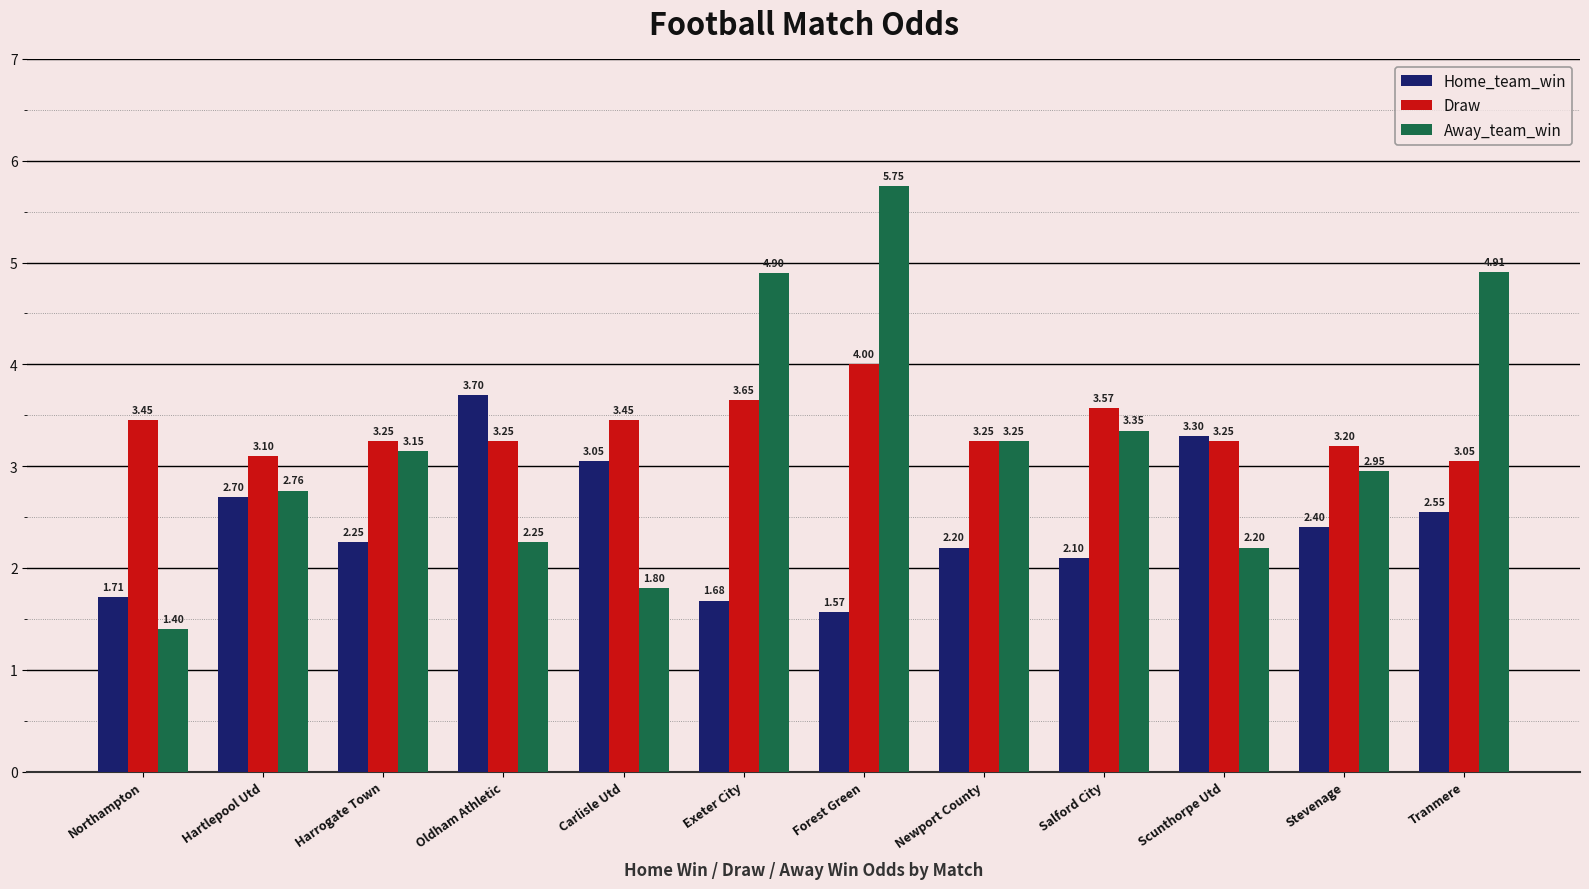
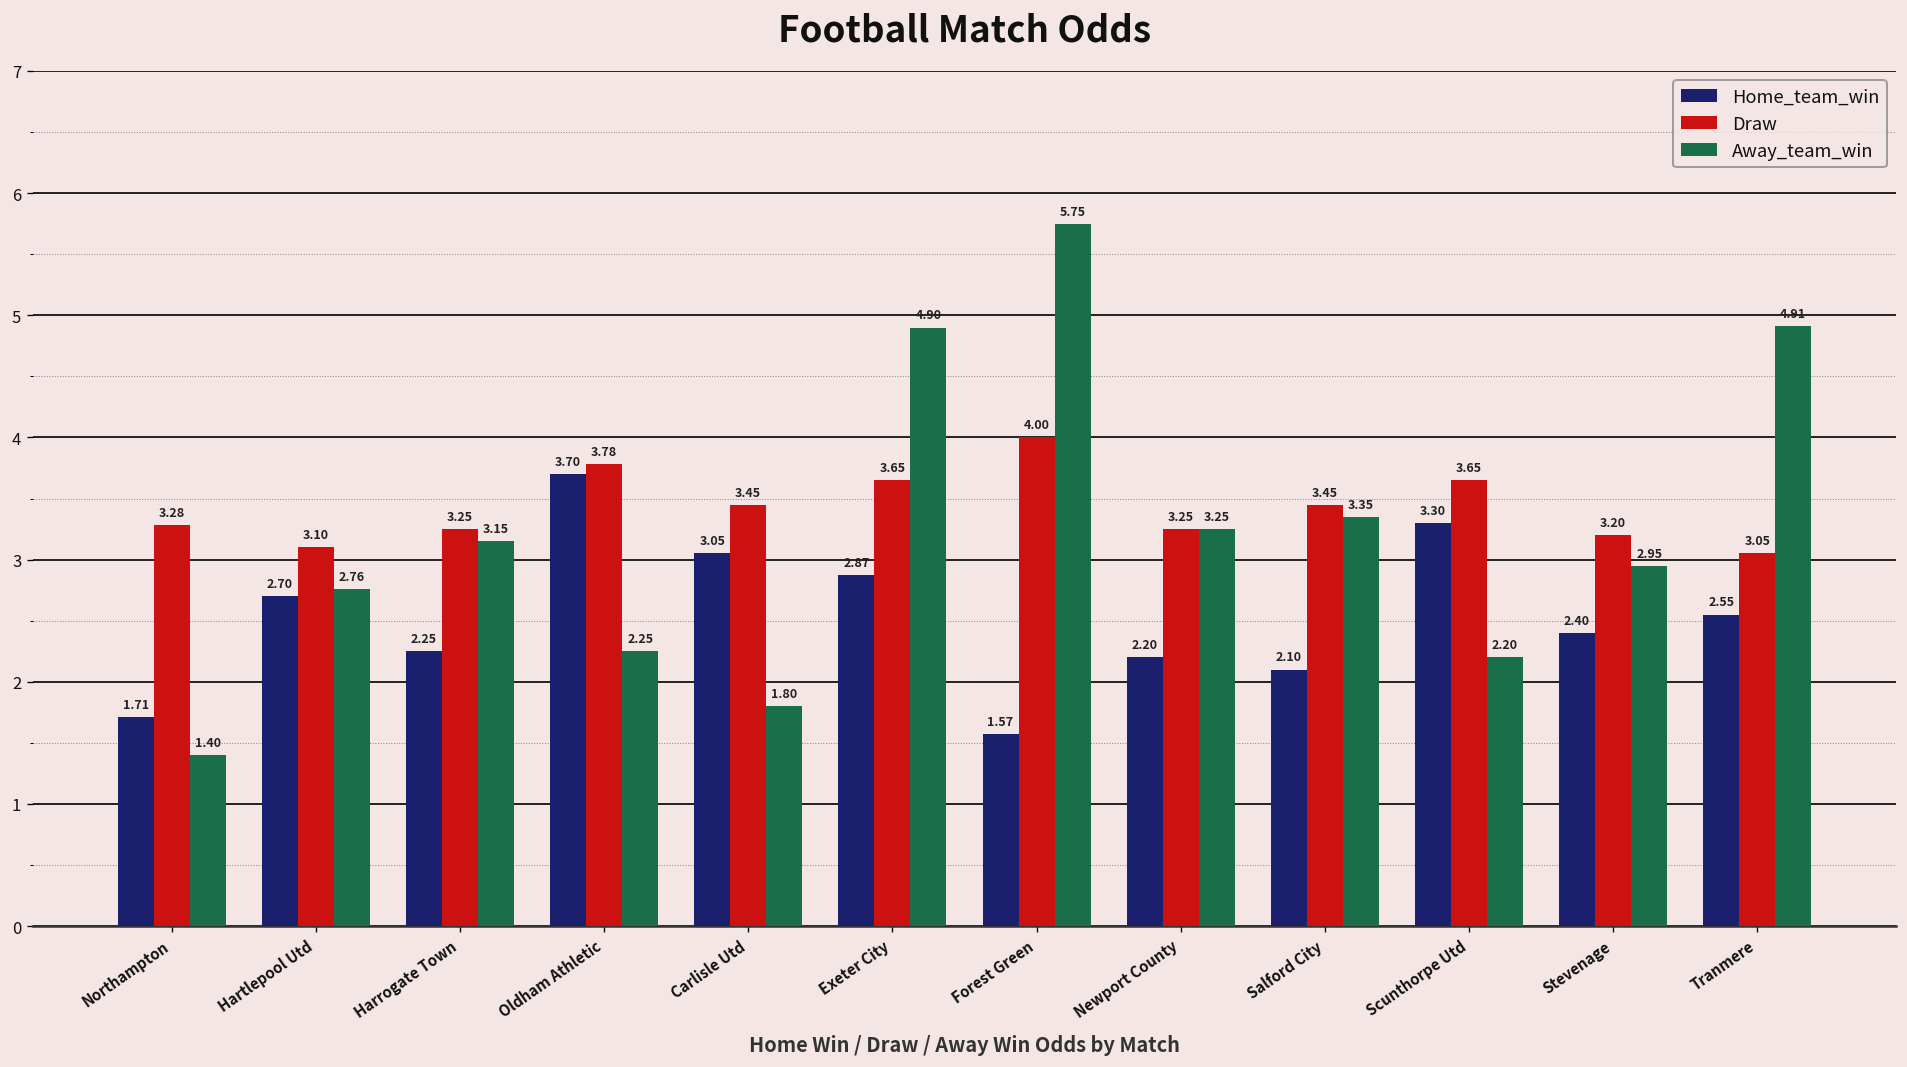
  {
    "Home_team_win": {
      "Northampton": 1.71,
      "Hartlepool Utd": 2.70,
      "Harrogate Town": 2.25,
      "Oldham Athletic": 3.70,
      "Carlisle Utd": 3.05,
-     "Exeter City": 1.68,
+     "Exeter City": 2.87,
      "Forest Green": 1.57,
      "Newport County": 2.20,
      "Salford City": 2.10,
      "Scunthorpe Utd": 3.30,
      "Stevenage": 2.40,
      "Tranmere": 2.55
    },
    "Draw": {
-     "Northampton": 3.45,
+     "Northampton": 3.28,
      "Hartlepool Utd": 3.10,
      "Harrogate Town": 3.25,
-     "Oldham Athletic": 3.25,
+     "Oldham Athletic": 3.78,
      "Carlisle Utd": 3.45,
      "Exeter City": 3.65,
      "Forest Green": 4.00,
      "Newport County": 3.25,
-     "Salford City": 3.57,
-     "Scunthorpe Utd": 3.25,
+     "Salford City": 3.45,
+     "Scunthorpe Utd": 3.65,
      "Stevenage": 3.20,
      "Tranmere": 3.05
    },
    "Away_team_win": {
      "Northampton": 1.40,
      "Hartlepool Utd": 2.76,
      "Harrogate Town": 3.15,
      "Oldham Athletic": 2.25,
      "Carlisle Utd": 1.80,
      "Exeter City": 4.90,
      "Forest Green": 5.75,
      "Newport County": 3.25,
      "Salford City": 3.35,
      "Scunthorpe Utd": 2.20,
      "Stevenage": 2.95,
      "Tranmere": 4.91
    }
  }
